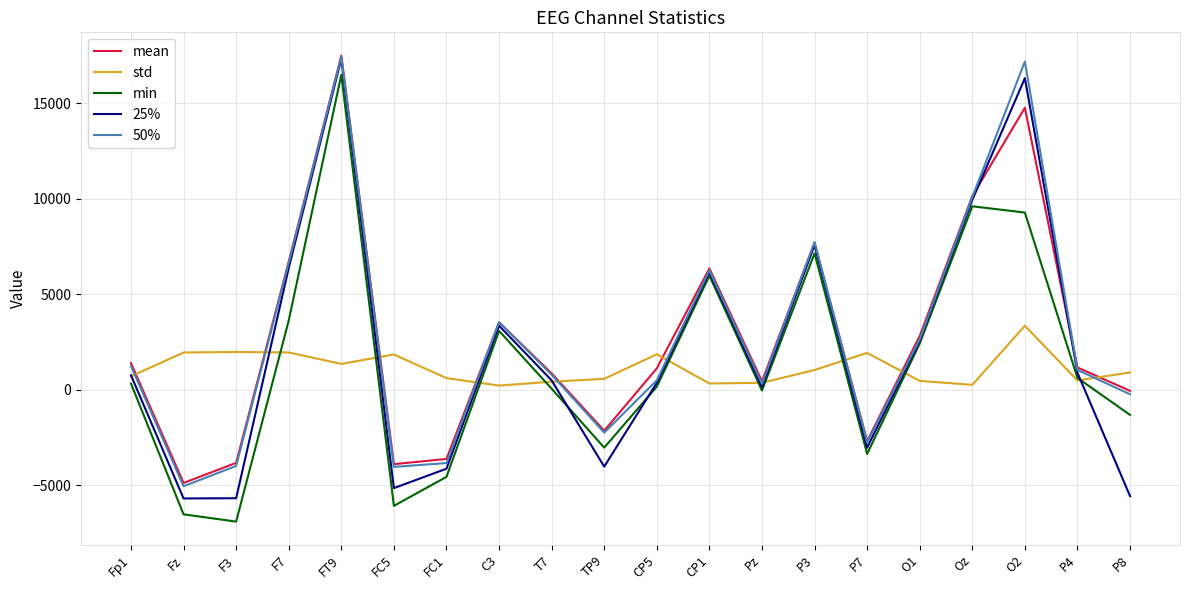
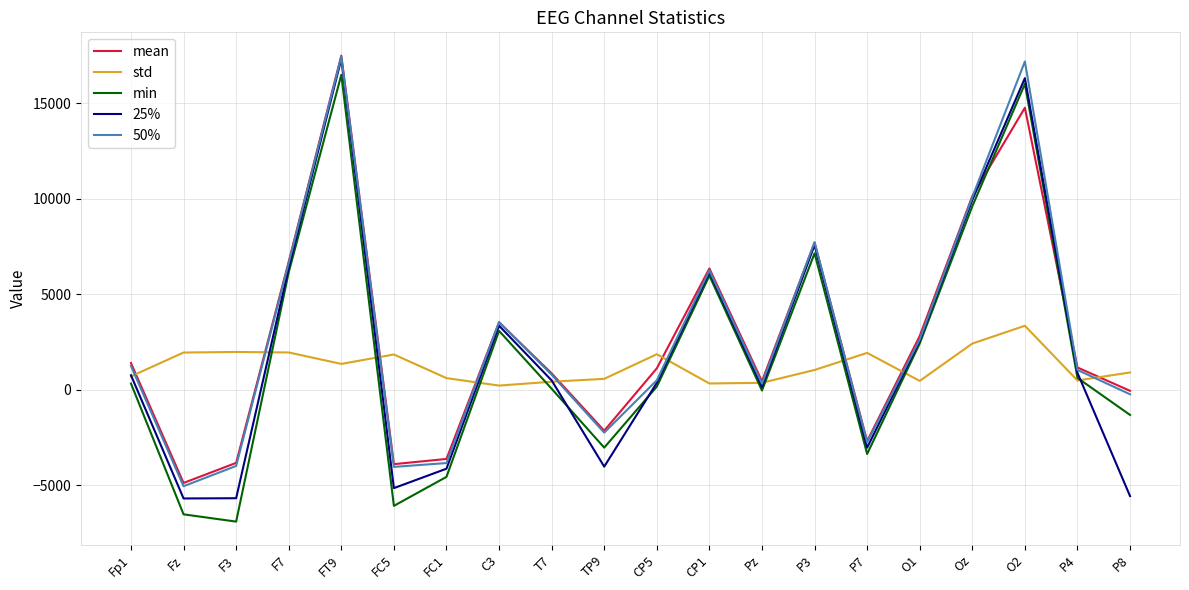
  {
    "mean": {
      "Fp1": 1400,
      "Fz": -4900,
      "F3": -3800,
      "FC5": -3900,
      "FC1": -3600,
      "CP5": 1100,
      "O1": 2800,
      "O2": 14800,
      "P8": -100
    },
    "std": {
      "Fz": 1900,
      "F3": 2000,
      "F7": 2000,
      "FT9": 1400,
      "FC5": 1800,
      "FC1": 600,
      "C3": 200,
      "TP9": 600,
      "CP5": 1900,
      "CP1": 300,
      "P3": 1000,
      "P7": 1900,
      "O1": 500,
-     "Oz": 300,
+     "Oz": 2400,
      "O2": 3400,
      "P4": 500,
      "P8": 900
    },
    "min": {
      "Fp1": 300,
      "Fz": -6500,
      "F3": -6900,
-     "F7": 3600,
+     "F7": 6200,
      "FT9": 16500,
      "FC5": -6100,
      "FC1": -4600,
      "C3": 3100,
      "T7": 100,
      "TP9": -3000,
      "CP5": 200,
      "CP1": 6000,
      "Pz": 0,
      "P3": 7100,
      "P7": -3400,
      "O1": 2400,
      "Oz": 9600,
-     "O2": 9300,
+     "O2": 16000,
      "P4": 600,
      "P8": -1300
    },
    "25%": {
      "Fz": -5700,
      "F3": -5700,
      "F7": 6400,
      "FC5": -5200,
      "FC1": -4100,
      "C3": 3400,
      "TP9": -4000,
      "Pz": 100,
      "P7": -3000,
      "Oz": 9900,
      "O2": 16300,
      "P4": 900,
      "P8": -5600
    },
    "50%": {
      "Fp1": 1200,
      "Fz": -5100,
      "F3": -4000,
      "FC5": -4000,
      "FC1": -3800,
      "O2": 17200,
      "P8": -200
    }
  }
